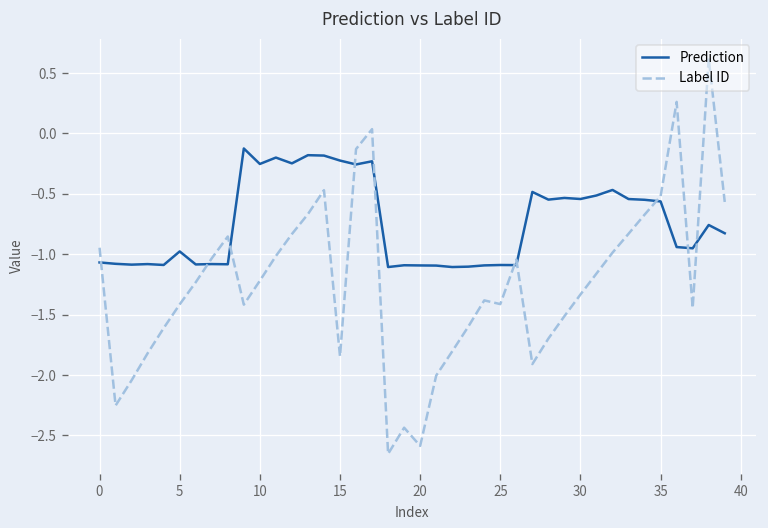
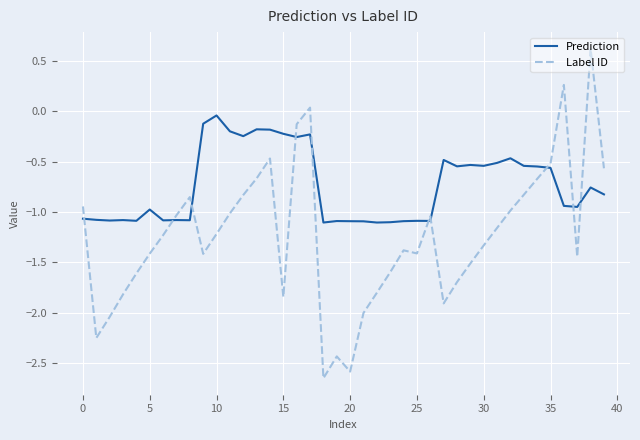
  {
    "Prediction": {
      "0": -1.07,
      "5": -0.98,
-     "10": -0.25,
+     "10": -0.04,
      "15": -0.22,
      "20": -1.09,
      "25": -1.09,
      "30": -0.54,
      "35": -0.56
    },
    "Label ID": {
      "0": -0.95,
      "5": -1.41,
      "10": -1.22,
      "15": -1.85,
      "20": -2.59,
      "25": -1.41,
      "30": -1.33,
      "35": -0.52
    }
  }
